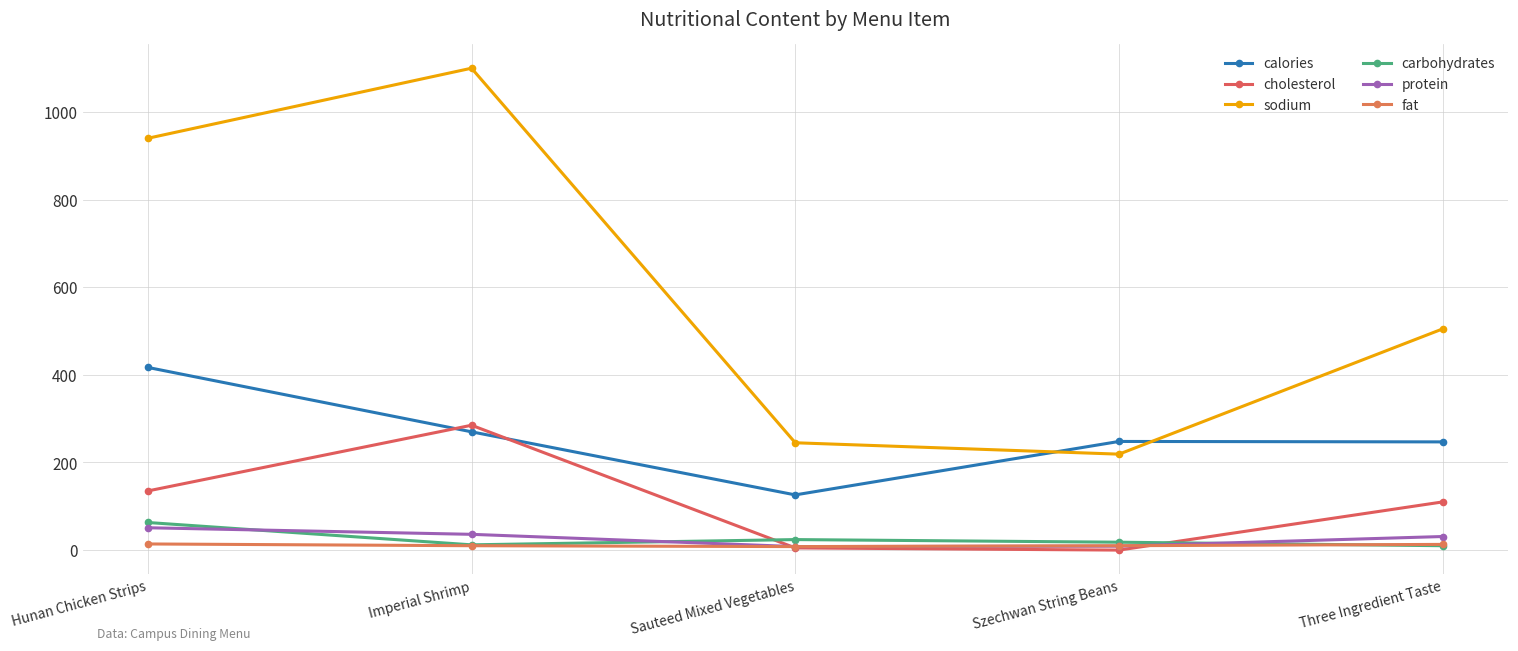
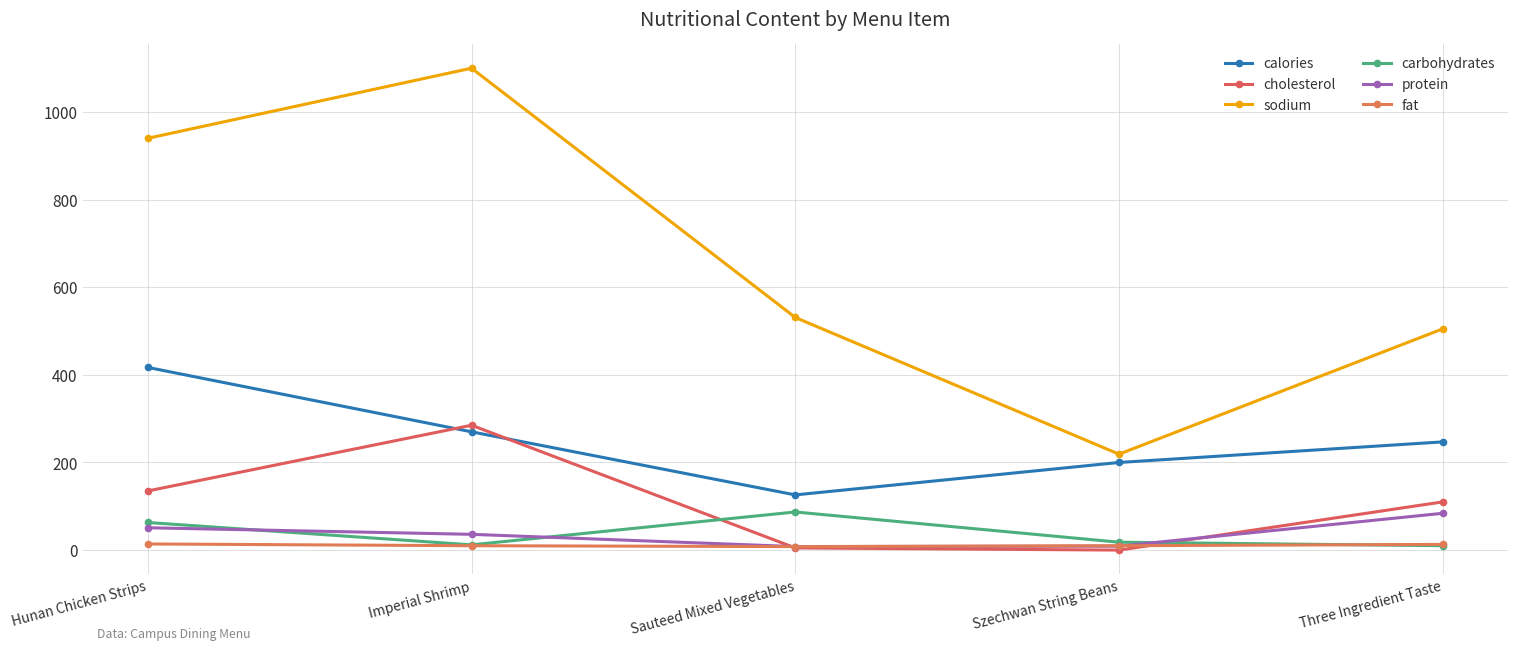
  {
    "calories": {
      "Hunan Chicken Strips": 420,
      "Imperial Shrimp": 270,
      "Sauteed Mixed Vegetables": 130,
-     "Szechwan String Beans": 250,
+     "Szechwan String Beans": 200,
      "Three Ingredient Taste": 250
    },
    "sodium": {
      "Hunan Chicken Strips": 940,
      "Imperial Shrimp": 1100,
-     "Sauteed Mixed Vegetables": 250,
+     "Sauteed Mixed Vegetables": 530,
      "Szechwan String Beans": 220,
      "Three Ingredient Taste": 510
    },
    "carbohydrates": {
      "Hunan Chicken Strips": 60,
-     "Sauteed Mixed Vegetables": 20,
+     "Sauteed Mixed Vegetables": 90,
      "Szechwan String Beans": 20
    },
    "protein": {
      "Hunan Chicken Strips": 50,
      "Imperial Shrimp": 40,
-     "Three Ingredient Taste": 30
+     "Three Ingredient Taste": 80
    }
  }
